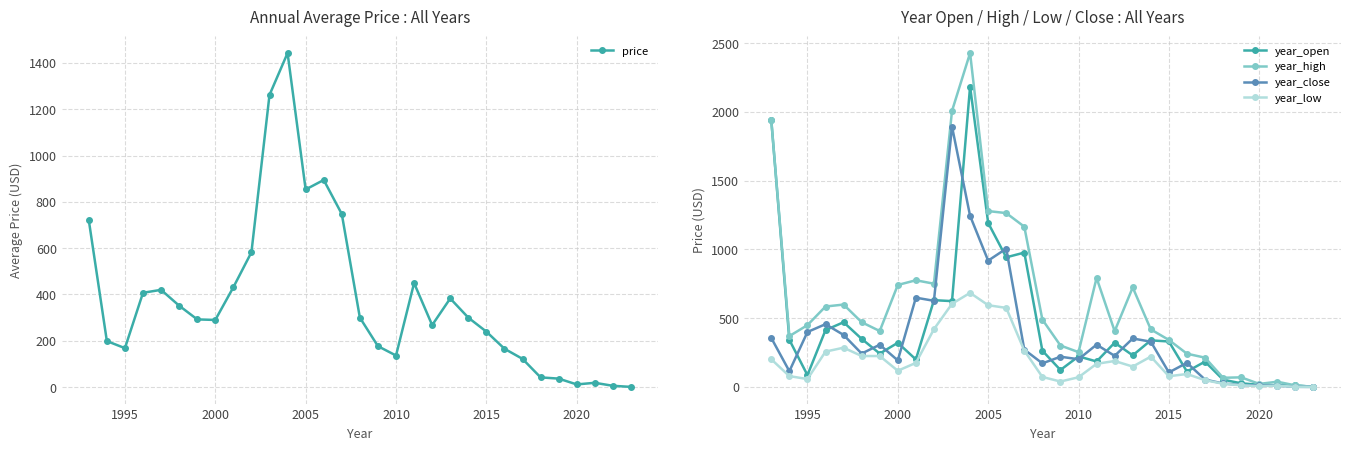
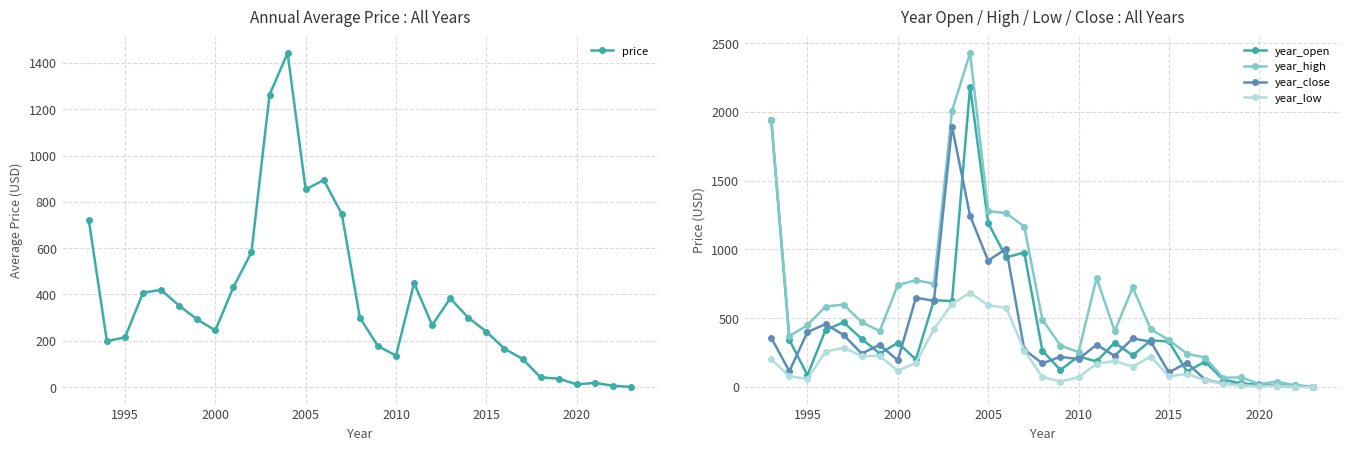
  {
    "Annual Average Price : All Years": {
-     "1995": 170,
-     "2000": 290,
+     "1995": 210,
+     "2000": 240,
      "2005": 850,
      "2010": 140,
      "2015": 240,
      "2020": 10
    }
  }
